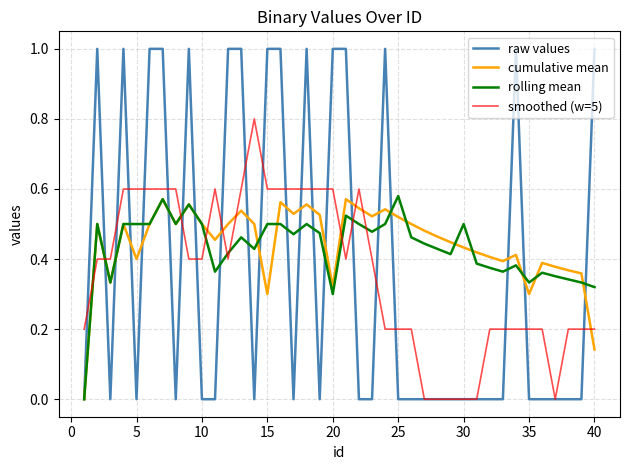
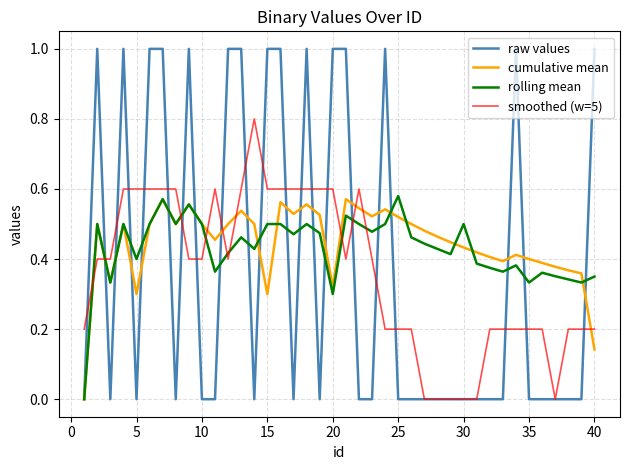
  {
    "raw values": {
      "5": 0.00,
      "10": 0.00,
      "15": 1.00,
      "20": 1.00,
      "25": 0.00,
      "35": 0.00
    },
    "cumulative mean": {
-     "5": 0.4,
+     "5": 0.3,
      "15": 0.3,
      "20": 0.32,
      "25": 0.52,
      "30": 0.43,
-     "35": 0.3,
+     "35": 0.4,
      "40": 0.14
    },
    "rolling mean": {
-     "5": 0.5,
+     "5": 0.4,
      "15": 0.50,
      "20": 0.30,
      "25": 0.58,
      "30": 0.50,
      "35": 0.33,
-     "40": 0.32
+     "40": 0.35
    },
    "smoothed (w=5)": {
      "5": 0.60,
      "10": 0.40,
      "15": 0.60,
      "20": 0.60,
      "25": 0.20,
      "35": 0.20,
      "40": 0.20
    }
  }
